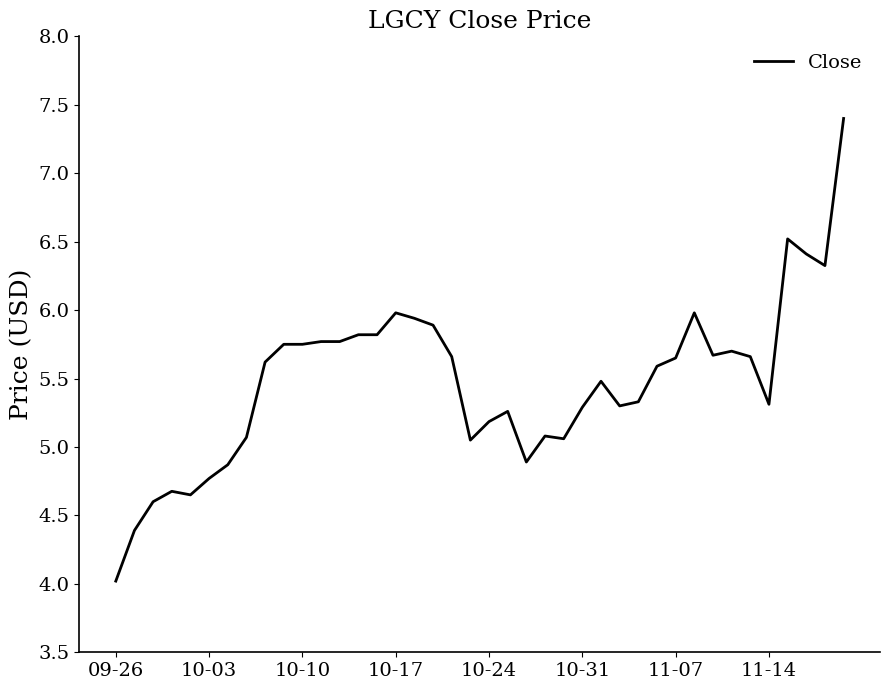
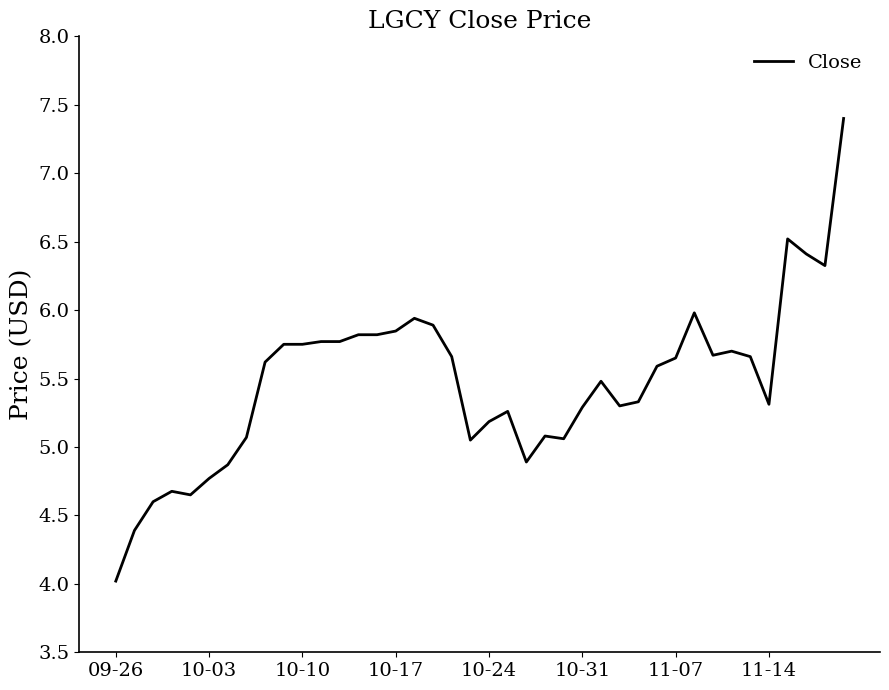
  {
    "09-26": 4.02,
    "10-03": 4.77,
    "10-10": 5.75,
-   "10-17": 5.98,
+   "10-17": 5.85,
    "10-24": 5.19,
    "10-31": 5.29,
    "11-07": 5.65,
    "11-14": 5.31
  }
